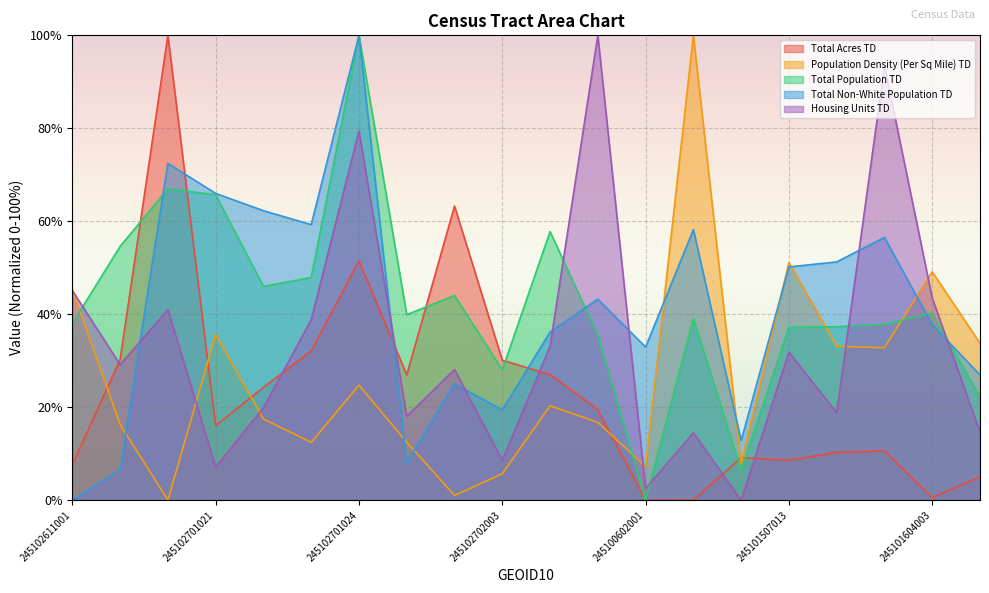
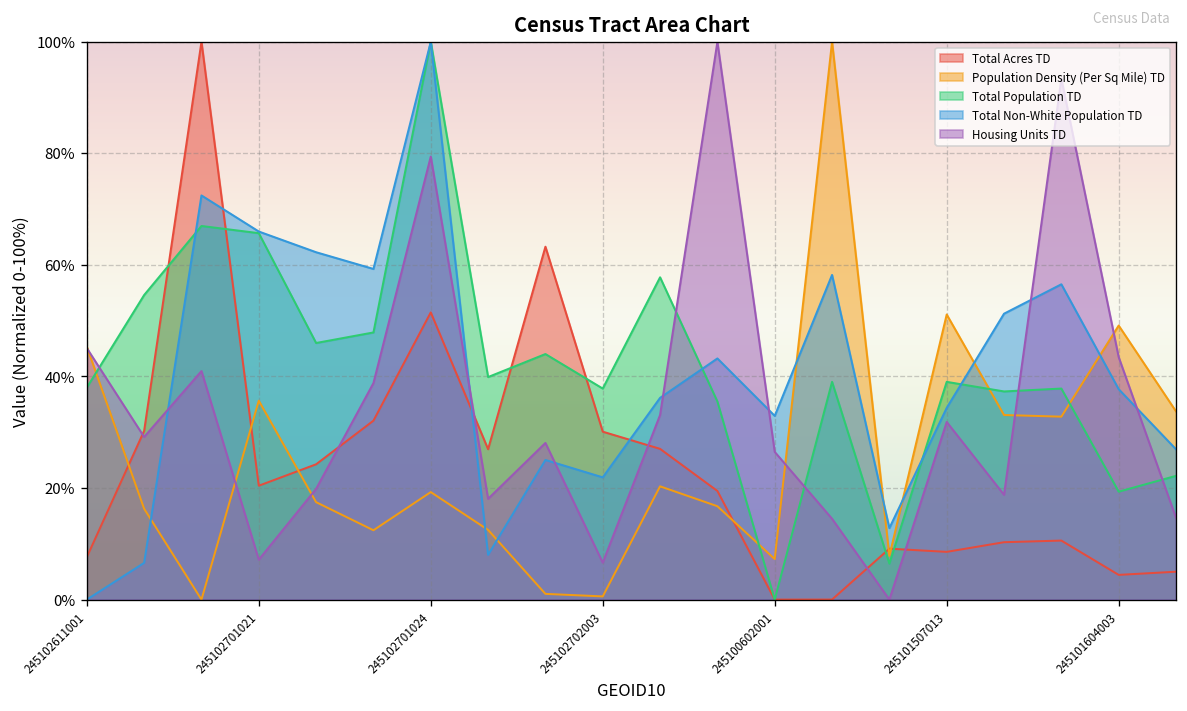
  {
    "Total Acres TD": {
      "245102611001": "8%",
-     "245102701021": "16%",
+     "245102701021": "20%",
      "245102701024": "51%",
      "245102702003": "30%",
      "245101507013": "9%",
-     "245101604003": "1%"
+     "245101604003": "4%"
    },
    "Population Density (Per Sq Mile) TD": {
      "245102701021": "36%",
-     "245102701024": "25%",
-     "245102702003": "6%",
+     "245102701024": "19%",
+     "245102702003": "1%",
      "245100602001": "7%",
      "245101507013": "51%",
      "245101604003": "49%"
    },
    "Total Population TD": {
      "245102611001": "38%",
-     "245102702003": "28%",
-     "245101507013": "37%",
-     "245101604003": "40%"
+     "245102702003": "38%",
+     "245101507013": "39%",
+     "245101604003": "19%"
    },
    "Total Non-White Population TD": {
      "245102611001": "0%",
-     "245102702003": "19%",
+     "245102702003": "22%",
      "245100602001": "33%",
-     "245101507013": "50%",
+     "245101507013": "34%",
      "245101604003": "38%"
    },
    "Housing Units TD": {
      "245102701021": "7%",
      "245102701024": "79%",
-     "245102702003": "9%",
-     "245100602001": "3%",
+     "245102702003": "7%",
+     "245100602001": "26%",
      "245101507013": "32%",
      "245101604003": "43%"
    }
  }
